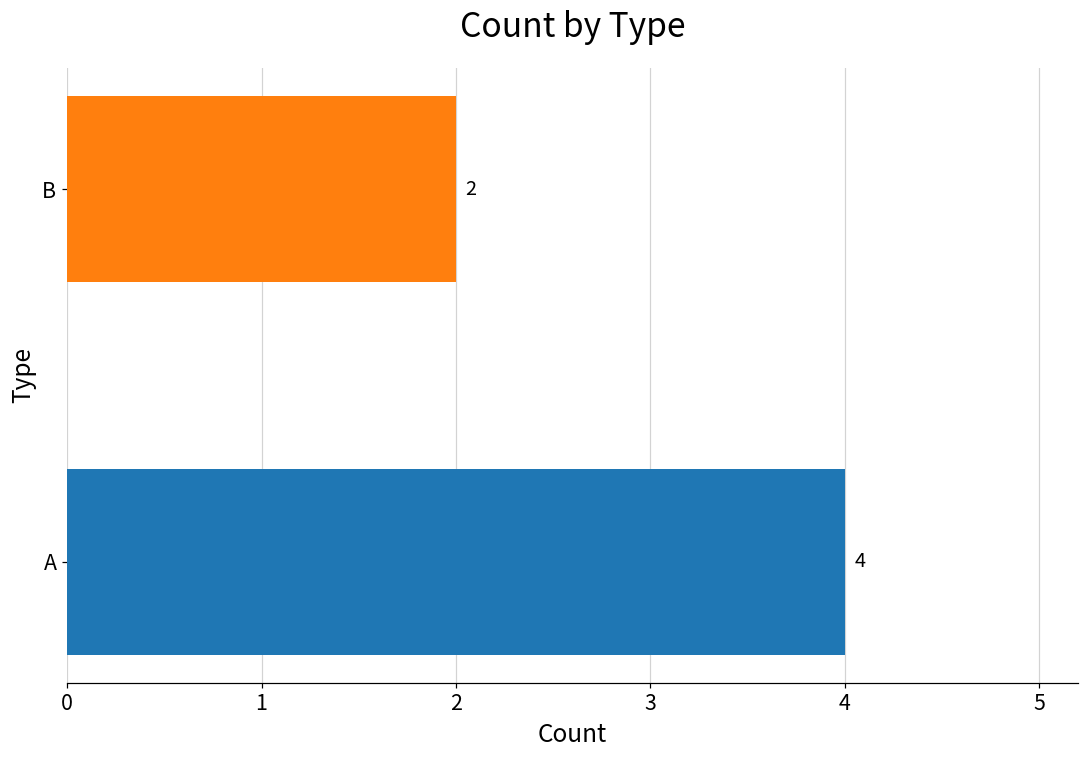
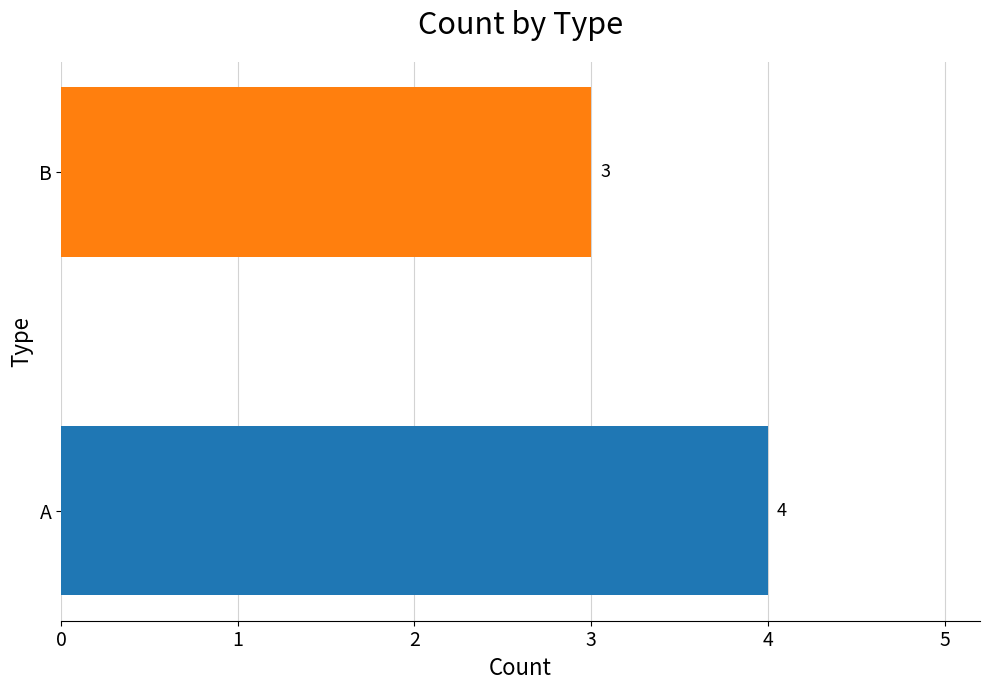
  {
-   "B": 2,
+   "B": 3,
    "A": 4
  }
